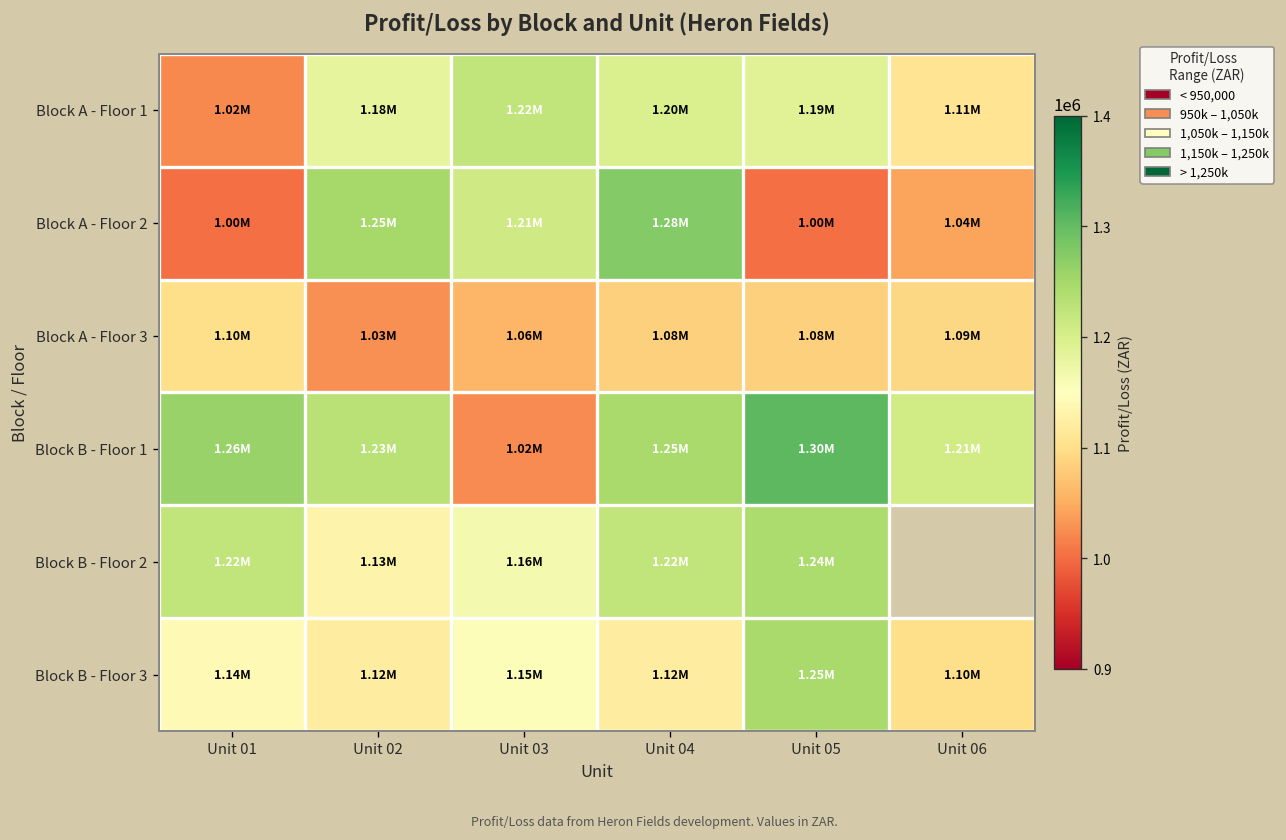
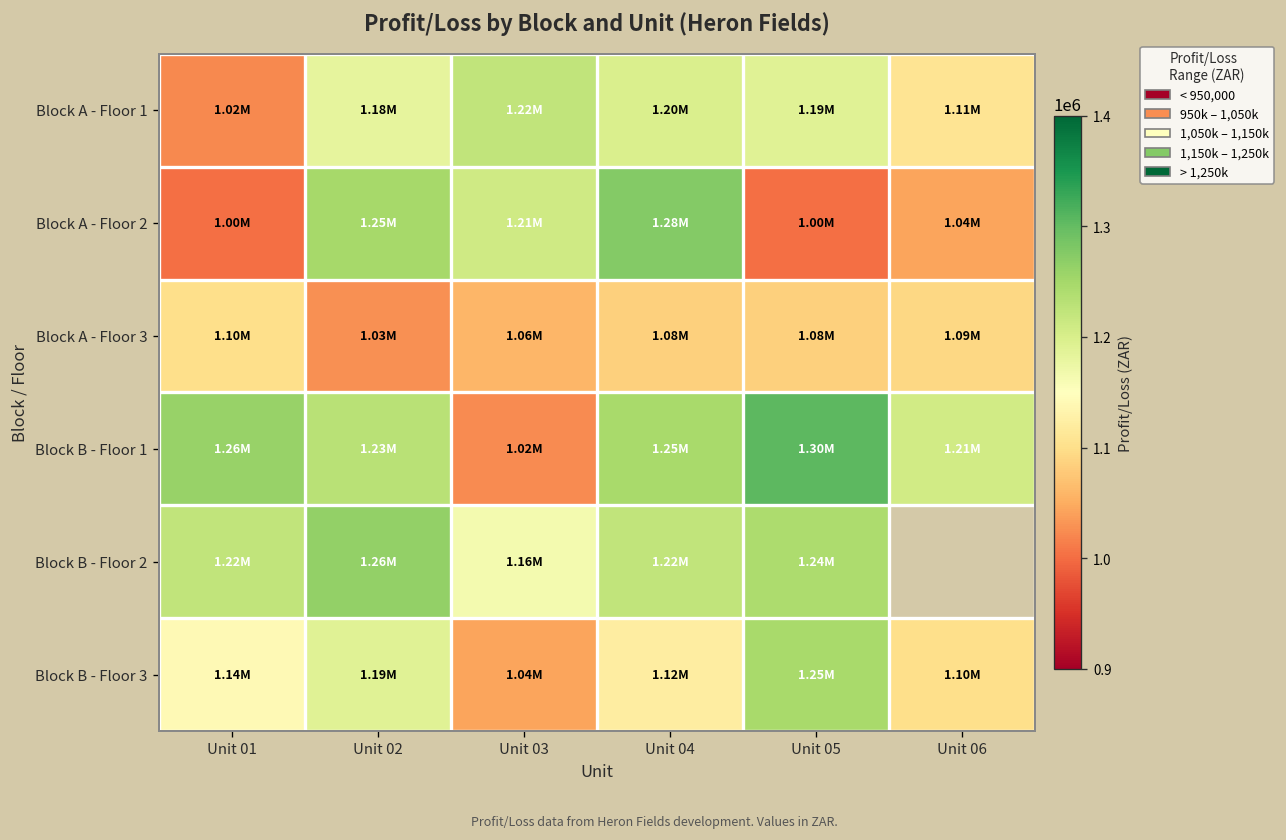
  {
    "Block A - Floor 1": {
      "Unit 01": "1.02M",
      "Unit 02": "1.18M",
      "Unit 03": "1.22M",
      "Unit 04": "1.20M",
      "Unit 05": "1.19M",
      "Unit 06": "1.11M"
    },
    "Block A - Floor 2": {
      "Unit 01": "1.00M",
      "Unit 02": "1.25M",
      "Unit 03": "1.21M",
      "Unit 04": "1.28M",
      "Unit 05": "1.00M",
      "Unit 06": "1.04M"
    },
    "Block A - Floor 3": {
      "Unit 01": "1.10M",
      "Unit 02": "1.03M",
      "Unit 03": "1.06M",
      "Unit 04": "1.08M",
      "Unit 05": "1.08M",
      "Unit 06": "1.09M"
    },
    "Block B - Floor 1": {
      "Unit 01": "1.26M",
      "Unit 02": "1.23M",
      "Unit 03": "1.02M",
      "Unit 04": "1.25M",
      "Unit 05": "1.30M",
      "Unit 06": "1.21M"
    },
    "Block B - Floor 2": {
      "Unit 01": "1.22M",
-     "Unit 02": "1.13M",
+     "Unit 02": "1.26M",
      "Unit 03": "1.16M",
      "Unit 04": "1.22M",
      "Unit 05": "1.24M"
    },
    "Block B - Floor 3": {
      "Unit 01": "1.14M",
-     "Unit 02": "1.12M",
-     "Unit 03": "1.15M",
+     "Unit 02": "1.19M",
+     "Unit 03": "1.04M",
      "Unit 04": "1.12M",
      "Unit 05": "1.25M",
      "Unit 06": "1.10M"
    }
  }
